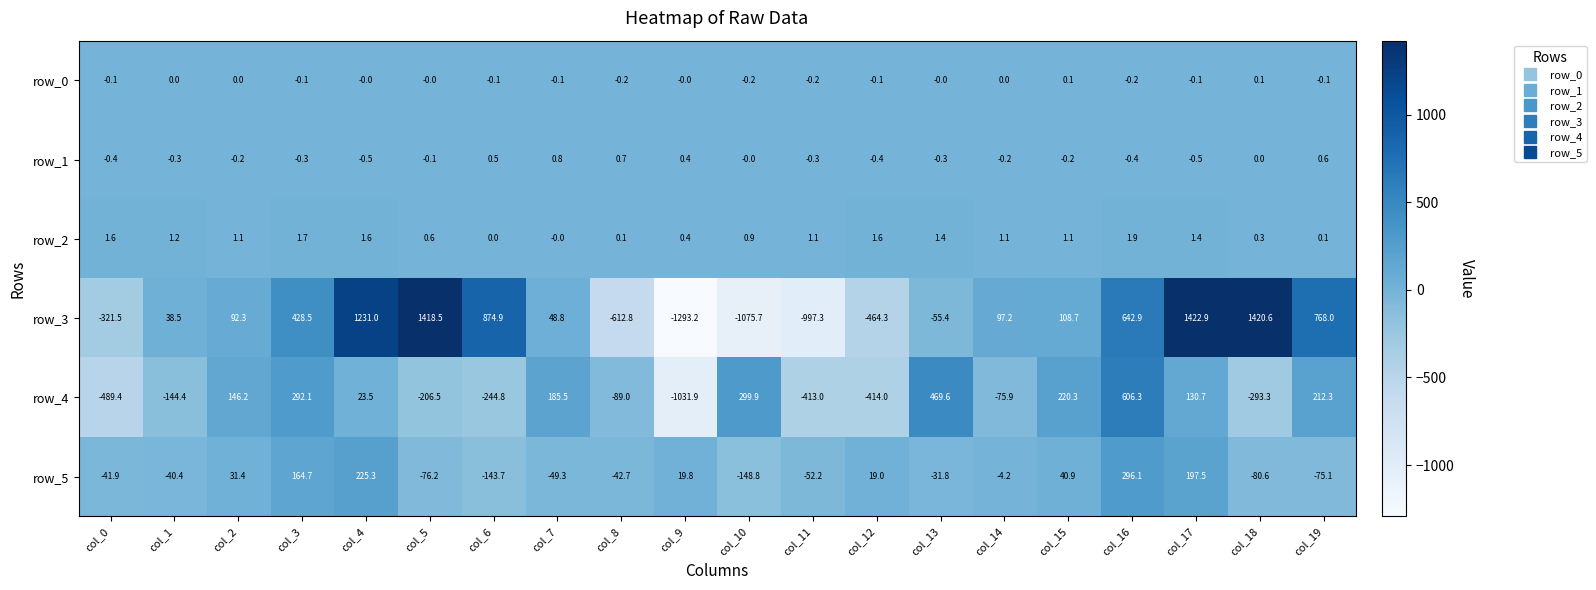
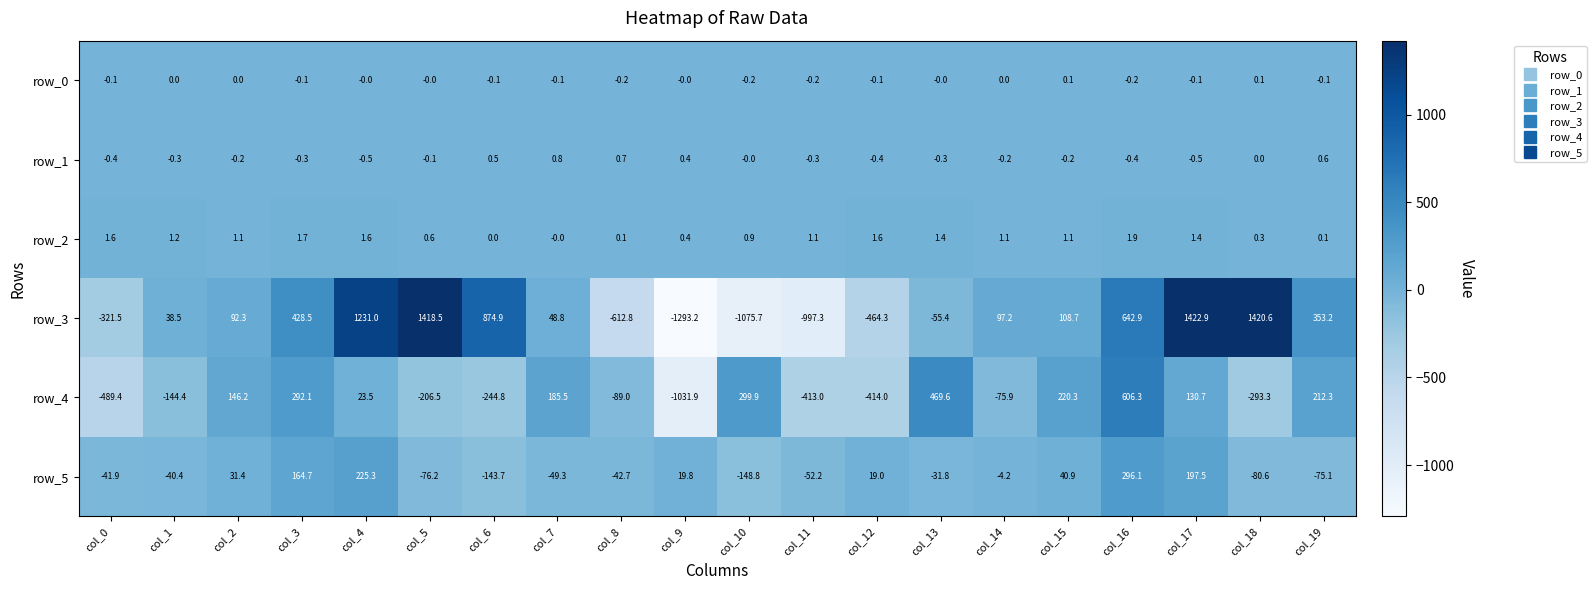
  {
    "row_0": {
      "col_0": -0.1,
      "col_1": 0.0,
      "col_2": 0.0,
      "col_3": -0.1,
      "col_4": -0.0,
      "col_5": -0.0,
      "col_6": -0.1,
      "col_7": -0.1,
      "col_8": -0.2,
      "col_9": -0.0,
      "col_10": -0.2,
      "col_11": -0.2,
      "col_12": -0.1,
      "col_13": -0.0,
      "col_14": 0.0,
      "col_15": 0.1,
      "col_16": -0.2,
      "col_17": -0.1,
      "col_18": 0.1,
      "col_19": -0.1
    },
    "row_1": {
      "col_0": -0.4,
      "col_1": -0.3,
      "col_2": -0.2,
      "col_3": -0.3,
      "col_4": -0.5,
      "col_5": -0.1,
      "col_6": 0.5,
      "col_7": 0.8,
      "col_8": 0.7,
      "col_9": 0.4,
      "col_10": -0.0,
      "col_11": -0.3,
      "col_12": -0.4,
      "col_13": -0.3,
      "col_14": -0.2,
      "col_15": -0.2,
      "col_16": -0.4,
      "col_17": -0.5,
      "col_18": 0.0,
      "col_19": 0.6
    },
    "row_2": {
      "col_0": 1.6,
      "col_1": 1.2,
      "col_2": 1.1,
      "col_3": 1.7,
      "col_4": 1.6,
      "col_5": 0.6,
      "col_6": 0.0,
      "col_7": -0.0,
      "col_8": 0.1,
      "col_9": 0.4,
      "col_10": 0.9,
      "col_11": 1.1,
      "col_12": 1.6,
      "col_13": 1.4,
      "col_14": 1.1,
      "col_15": 1.1,
      "col_16": 1.9,
      "col_17": 1.4,
      "col_18": 0.3,
      "col_19": 0.1
    },
    "row_3": {
      "col_0": -321.5,
      "col_1": 38.5,
      "col_2": 92.3,
      "col_3": 428.5,
      "col_4": 1231.0,
      "col_5": 1418.5,
      "col_6": 874.9,
      "col_7": 48.8,
      "col_8": -612.8,
      "col_9": -1293.2,
      "col_10": -1075.7,
      "col_11": -997.3,
      "col_12": -464.3,
      "col_13": -55.4,
      "col_14": 97.2,
      "col_15": 108.7,
      "col_16": 642.9,
      "col_17": 1422.9,
      "col_18": 1420.6,
-     "col_19": 768.0
+     "col_19": 353.2
    },
    "row_4": {
      "col_0": -489.4,
      "col_1": -144.4,
      "col_2": 146.2,
      "col_3": 292.1,
      "col_4": 23.5,
      "col_5": -206.5,
      "col_6": -244.8,
      "col_7": 185.5,
      "col_8": -89.0,
      "col_9": -1031.9,
      "col_10": 299.9,
      "col_11": -413.0,
      "col_12": -414.0,
      "col_13": 469.6,
      "col_14": -75.9,
      "col_15": 220.3,
      "col_16": 606.3,
      "col_17": 130.7,
      "col_18": -293.3,
      "col_19": 212.3
    },
    "row_5": {
      "col_0": -41.9,
      "col_1": -40.4,
      "col_2": 31.4,
      "col_3": 164.7,
      "col_4": 225.3,
      "col_5": -76.2,
      "col_6": -143.7,
      "col_7": -49.3,
      "col_8": -42.7,
      "col_9": 19.8,
      "col_10": -148.8,
      "col_11": -52.2,
      "col_12": 19.0,
      "col_13": -31.8,
      "col_14": -4.2,
      "col_15": 40.9,
      "col_16": 296.1,
      "col_17": 197.5,
      "col_18": -80.6,
      "col_19": -75.1
    }
  }
